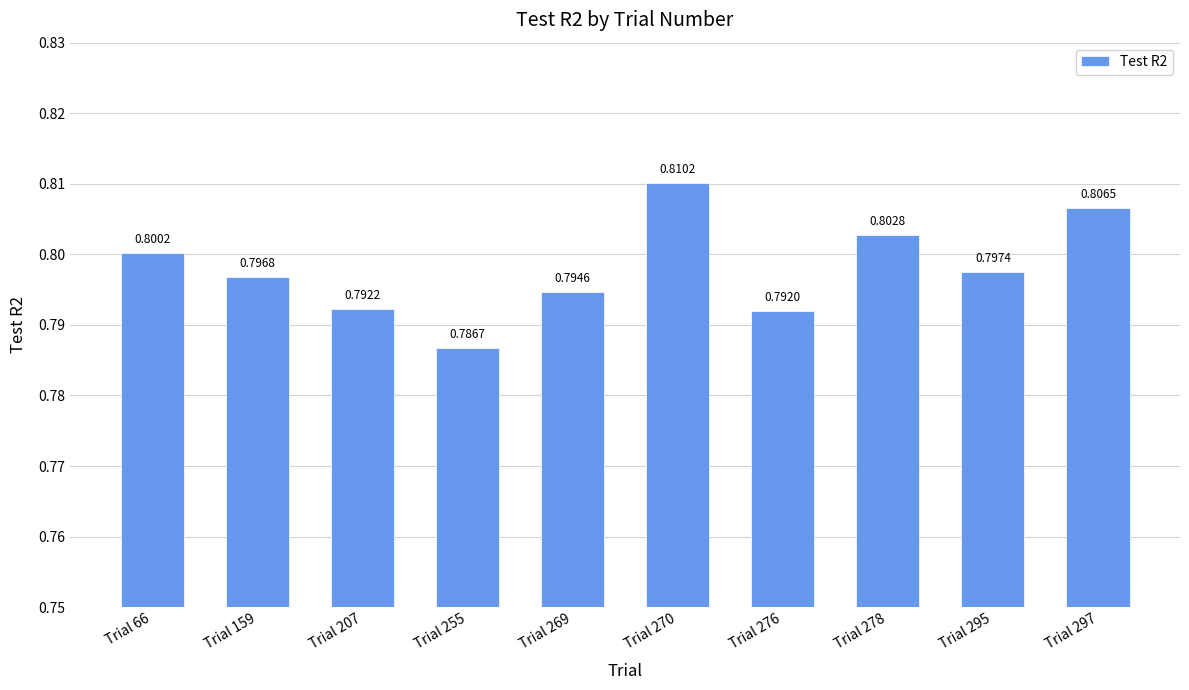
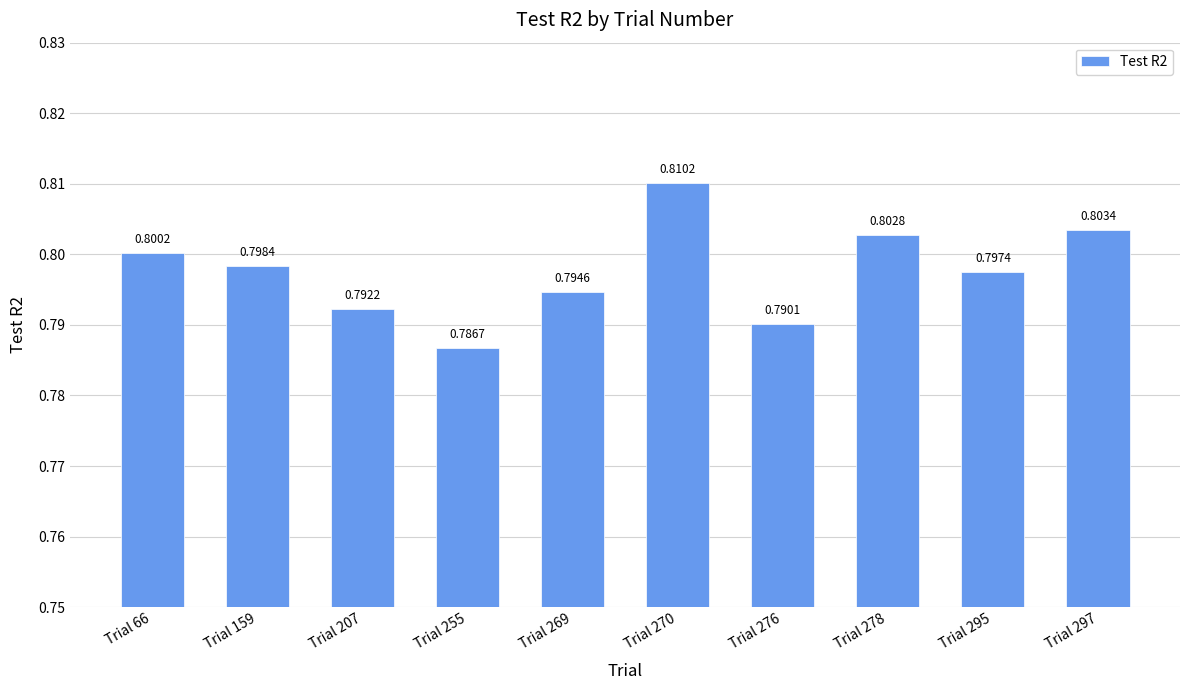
  {
    "Trial 66": 0.8002,
-   "Trial 159": 0.7968,
+   "Trial 159": 0.7984,
    "Trial 207": 0.7922,
    "Trial 255": 0.7867,
    "Trial 269": 0.7946,
    "Trial 270": 0.8102,
-   "Trial 276": 0.7920,
+   "Trial 276": 0.7901,
    "Trial 278": 0.8028,
    "Trial 295": 0.7974,
-   "Trial 297": 0.8065
+   "Trial 297": 0.8034
  }
